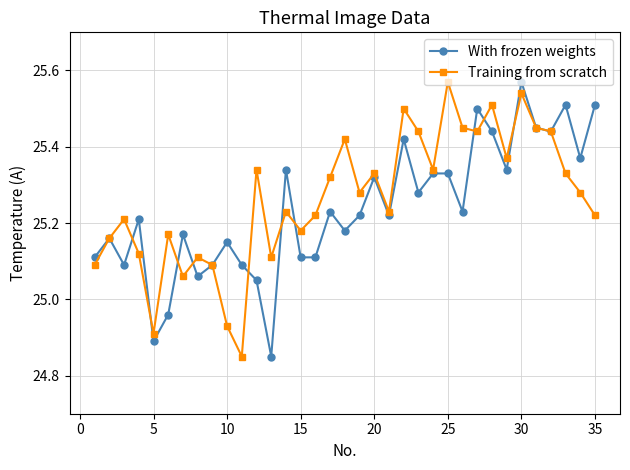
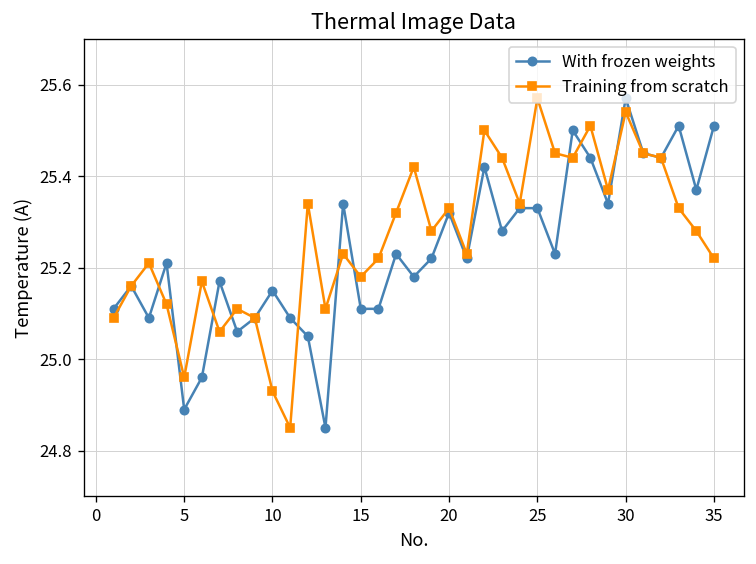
  {
    "With frozen weights": {
      "5": 24.89,
      "10": 25.15,
      "15": 25.11,
      "20": 25.32,
      "25": 25.33,
      "35": 25.51
    },
    "Training from scratch": {
-     "5": 24.91,
+     "5": 24.96,
      "10": 24.93,
      "15": 25.18,
      "20": 25.33,
      "30": 25.54,
      "35": 25.22
    }
  }
